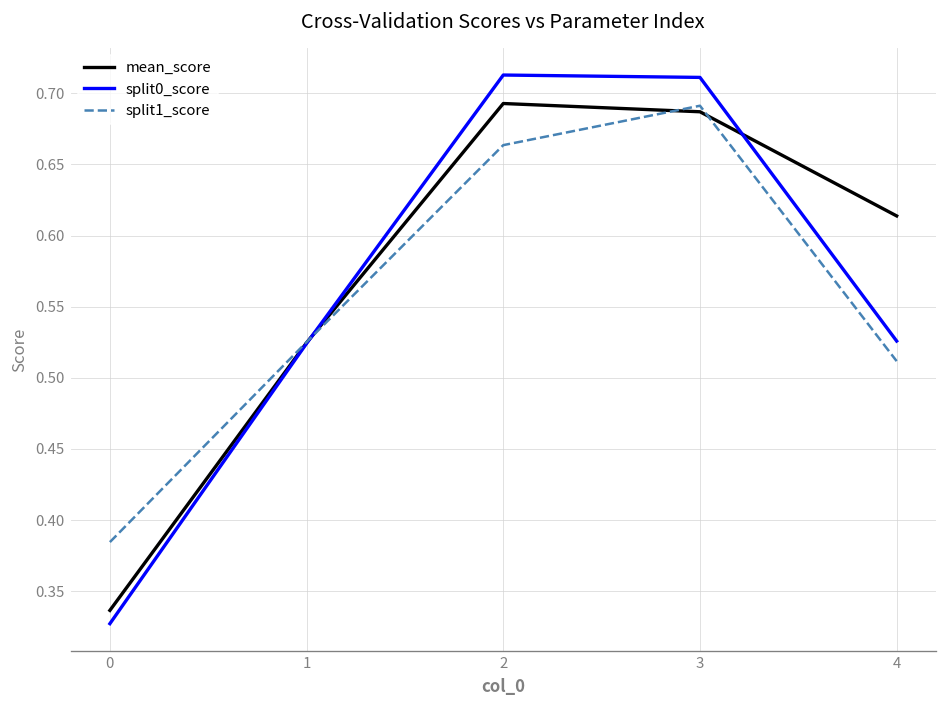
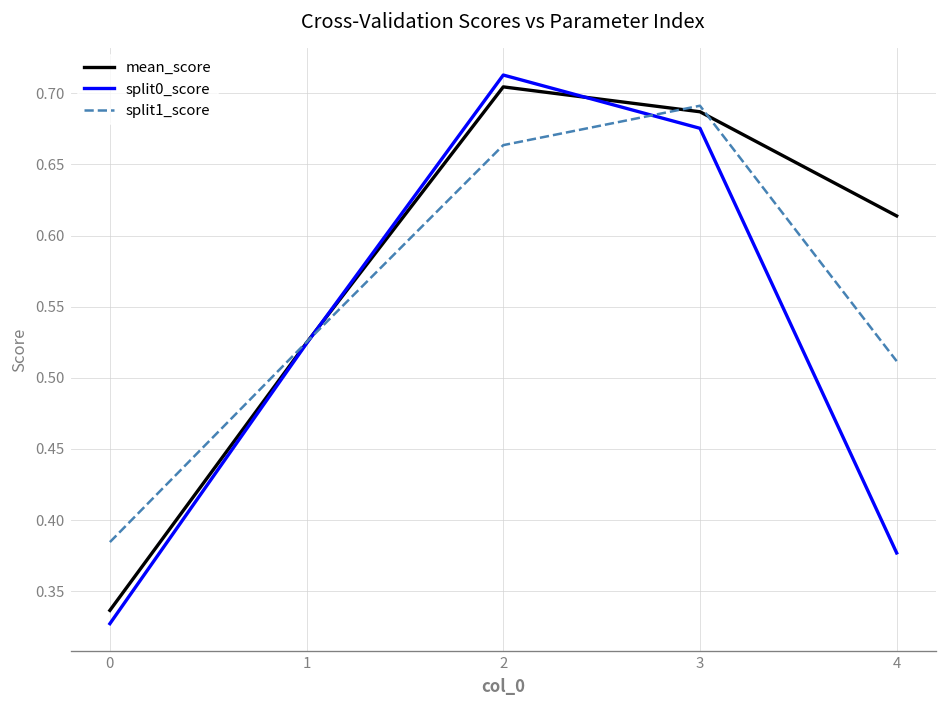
  {
    "mean_score": {
      "0": 0.337,
-     "2": 0.693,
+     "2": 0.705,
      "3": 0.687,
      "4": 0.614
    },
    "split0_score": {
      "0": 0.327,
      "2": 0.713,
-     "3": 0.711,
-     "4": 0.526
+     "3": 0.675,
+     "4": 0.377
    },
    "split1_score": {
      "0": 0.385,
      "2": 0.664,
      "3": 0.691,
      "4": 0.512
    }
  }
